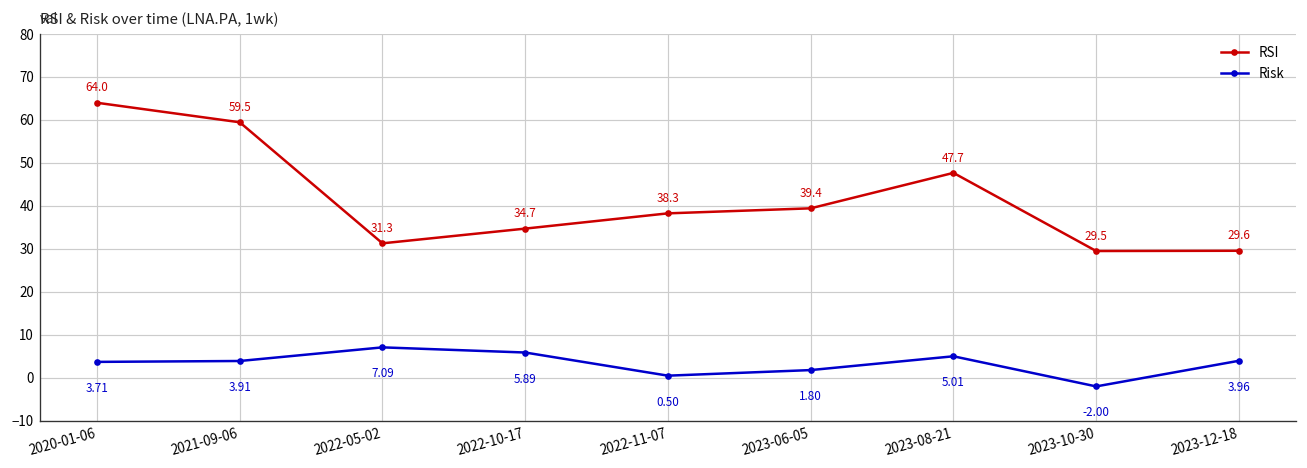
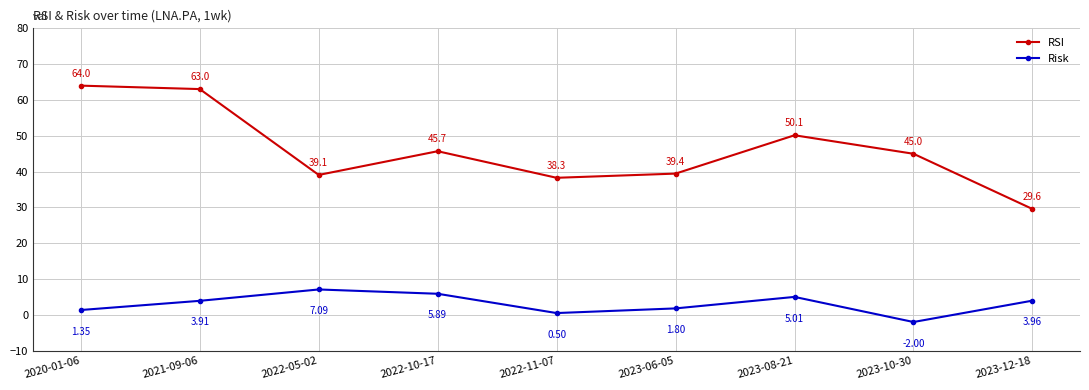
  {
    "RSI": {
      "2020-01-06": 64.0,
-     "2021-09-06": 59.5,
-     "2022-05-02": 31.3,
-     "2022-10-17": 34.7,
+     "2021-09-06": 63.0,
+     "2022-05-02": 39.1,
+     "2022-10-17": 45.7,
      "2022-11-07": 38.3,
      "2023-06-05": 39.4,
-     "2023-08-21": 47.7,
-     "2023-10-30": 29.5,
+     "2023-08-21": 50.1,
+     "2023-10-30": 45.0,
      "2023-12-18": 29.6
    },
    "Risk": {
-     "2020-01-06": 3.71,
+     "2020-01-06": 1.35,
      "2021-09-06": 3.91,
      "2022-05-02": 7.09,
      "2022-10-17": 5.89,
      "2022-11-07": 0.50,
      "2023-06-05": 1.80,
      "2023-08-21": 5.01,
      "2023-10-30": -2.00,
      "2023-12-18": 3.96
    }
  }
